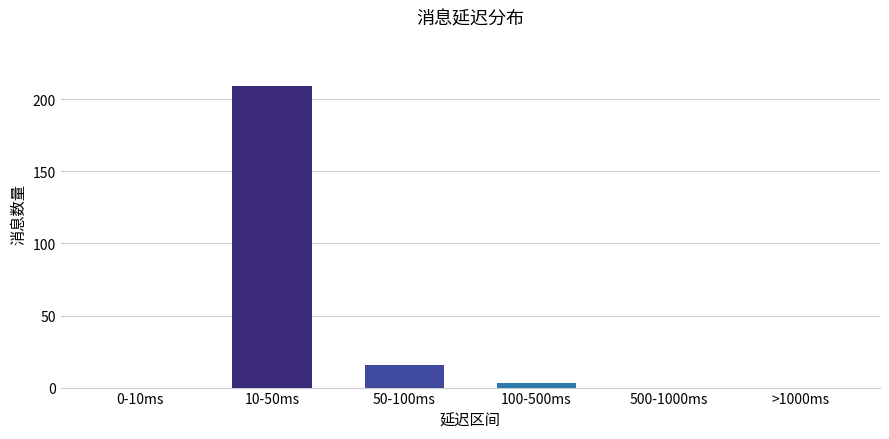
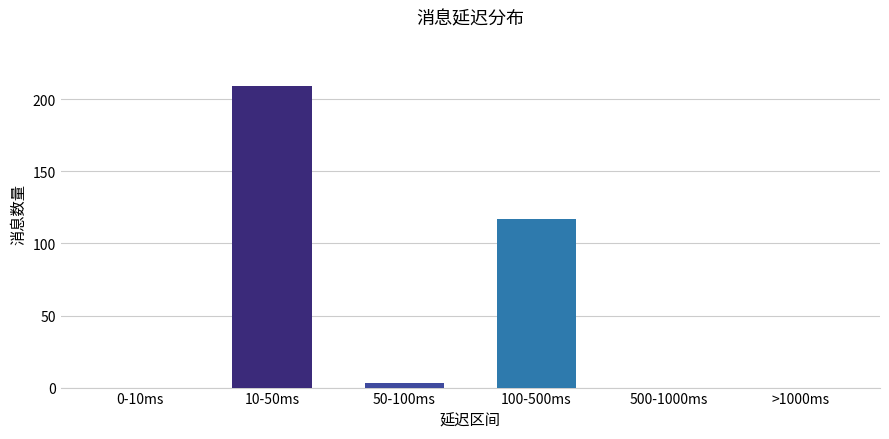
  {
    "0-10ms": 0,
    "10-50ms": 209,
-   "50-100ms": 16,
-   "100-500ms": 3,
+   "50-100ms": 3,
+   "100-500ms": 117,
    "500-1000ms": 0,
    ">1000ms": 0
  }
